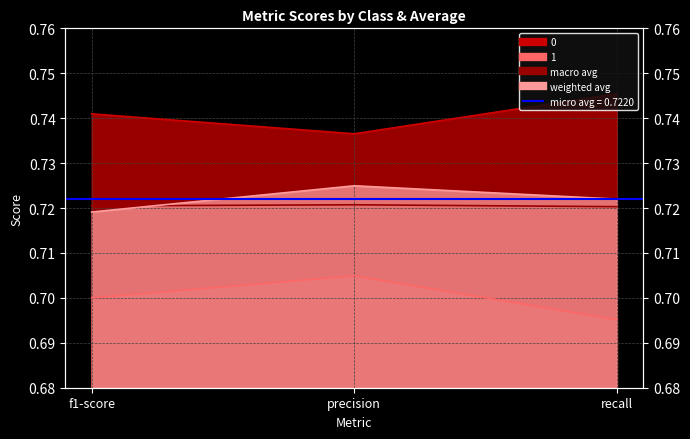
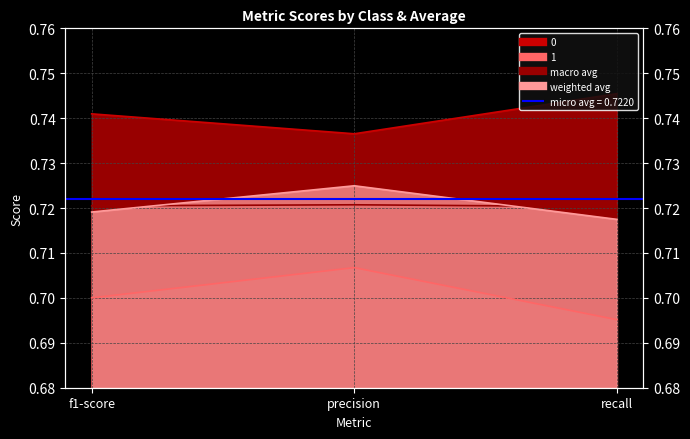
  {
    "1": {
      "f1-score": 0.700,
-     "precision": 0.705,
+     "precision": 0.707,
      "recall": 0.695
    },
    "weighted avg": {
      "f1-score": 0.719,
      "precision": 0.725,
-     "recall": 0.722
+     "recall": 0.717
    }
  }
